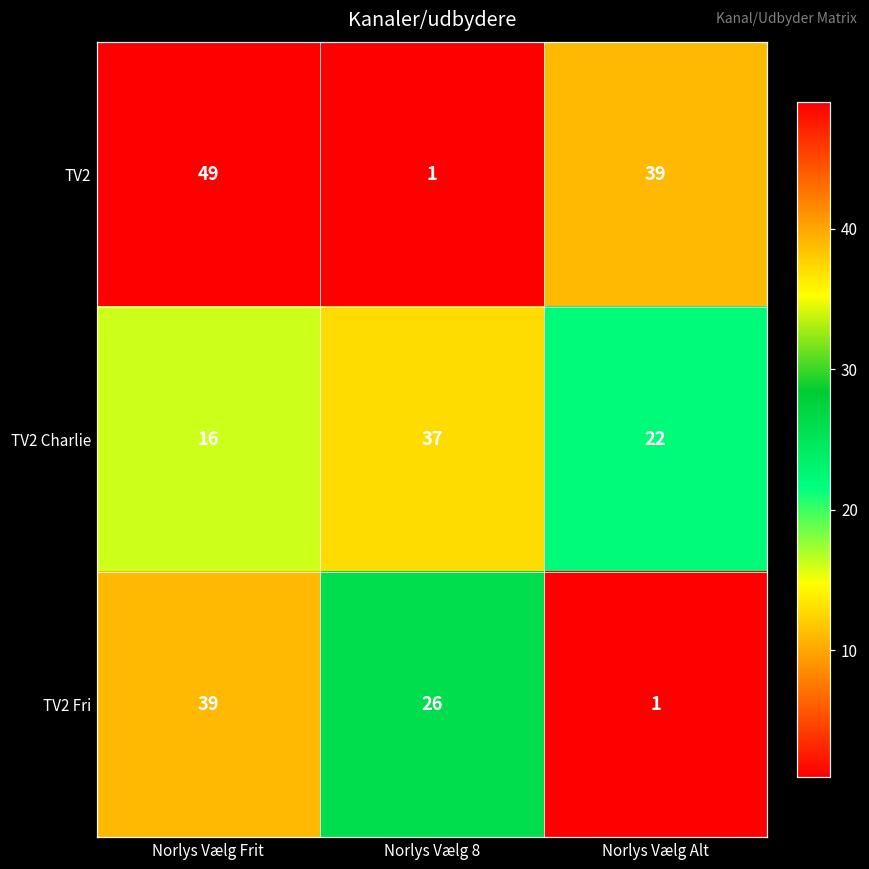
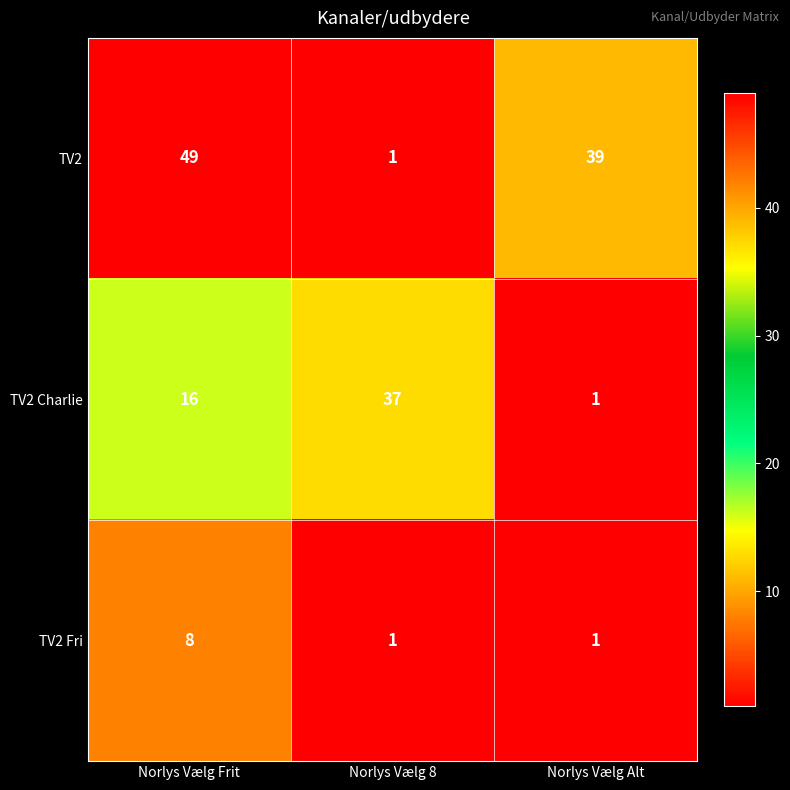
  {
    "TV2": {
      "Norlys Vælg Frit": 49,
      "Norlys Vælg 8": 1,
      "Norlys Vælg Alt": 39
    },
    "TV2 Charlie": {
      "Norlys Vælg Frit": 16,
      "Norlys Vælg 8": 37,
-     "Norlys Vælg Alt": 22
+     "Norlys Vælg Alt": 1
    },
    "TV2 Fri": {
-     "Norlys Vælg Frit": 39,
-     "Norlys Vælg 8": 26,
+     "Norlys Vælg Frit": 8,
+     "Norlys Vælg 8": 1,
      "Norlys Vælg Alt": 1
    }
  }
